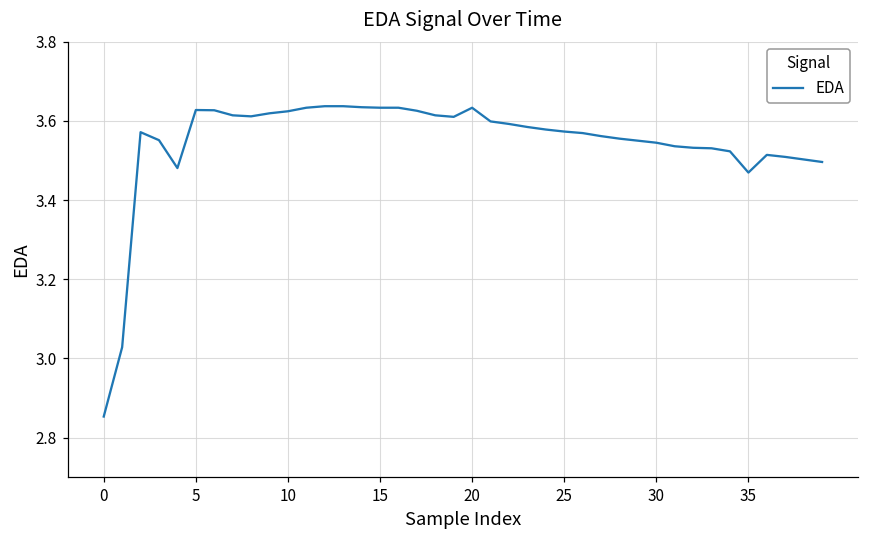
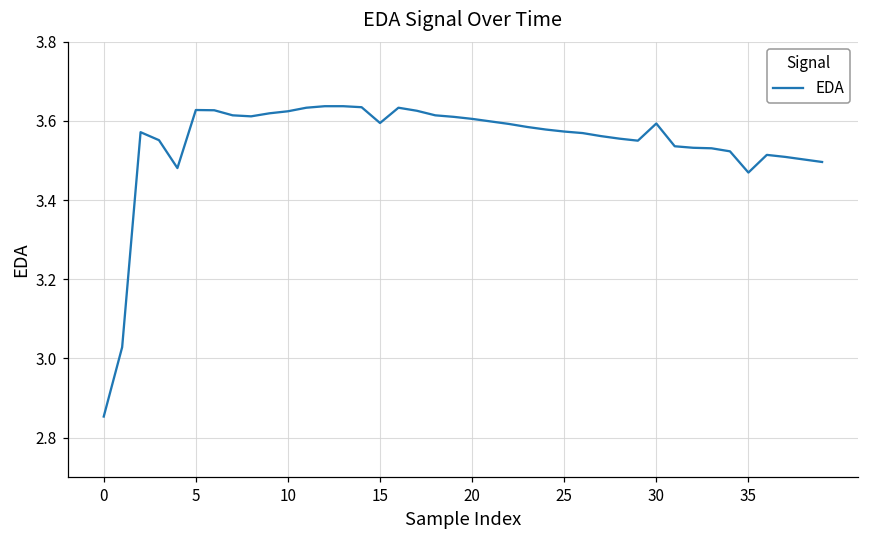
  {
    "0": 2.85,
    "5": 3.63,
    "10": 3.62,
-   "15": 3.63,
-   "20": 3.63,
+   "15": 3.59,
+   "20": 3.60,
    "25": 3.57,
-   "30": 3.54,
+   "30": 3.59,
    "35": 3.47
  }
